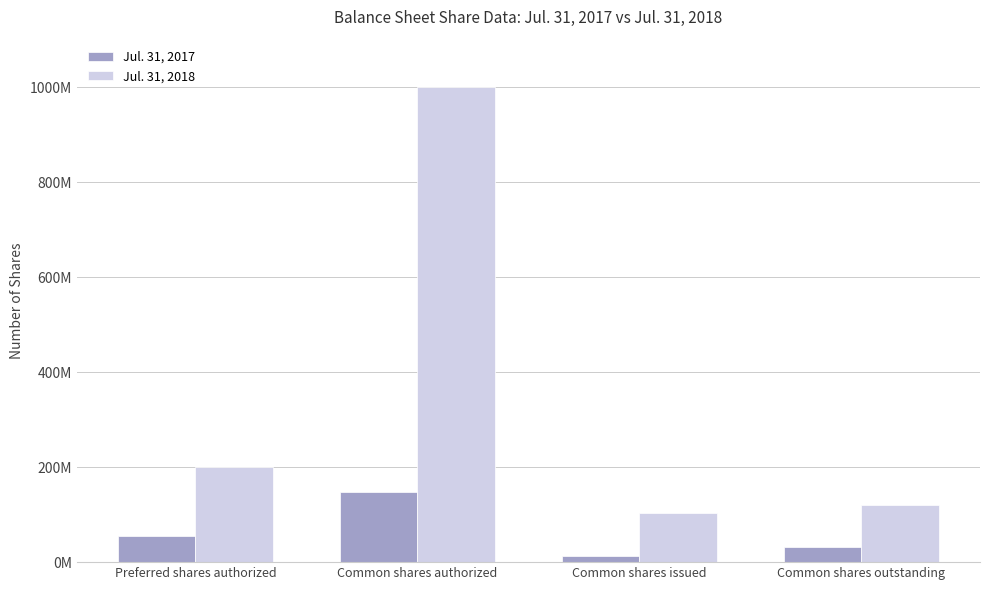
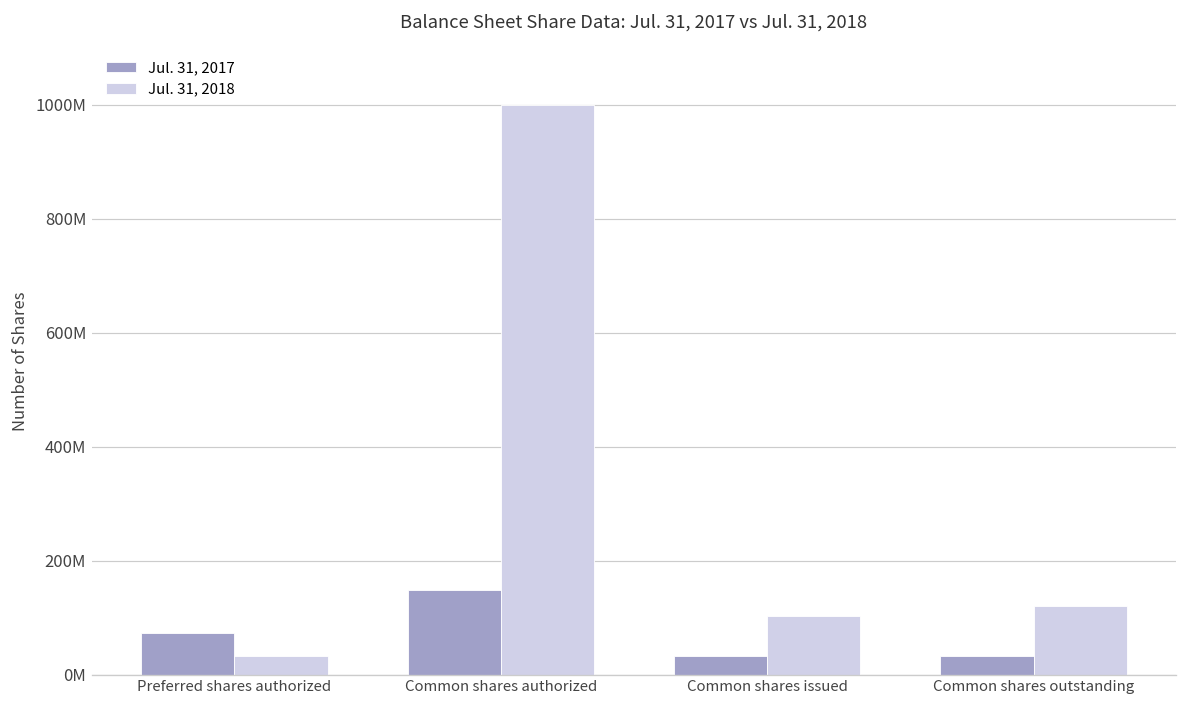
  {
    "Jul. 31, 2017": {
-     "Preferred shares authorized": 60000000,
+     "Preferred shares authorized": 70000000,
      "Common shares authorized": 150000000,
-     "Common shares issued": 10000000,
+     "Common shares issued": 30000000,
      "Common shares outstanding": 30000000
    },
    "Jul. 31, 2018": {
-     "Preferred shares authorized": 200000000,
+     "Preferred shares authorized": 30000000,
      "Common shares authorized": 1000000000,
      "Common shares issued": 100000000,
      "Common shares outstanding": 120000000
    }
  }
